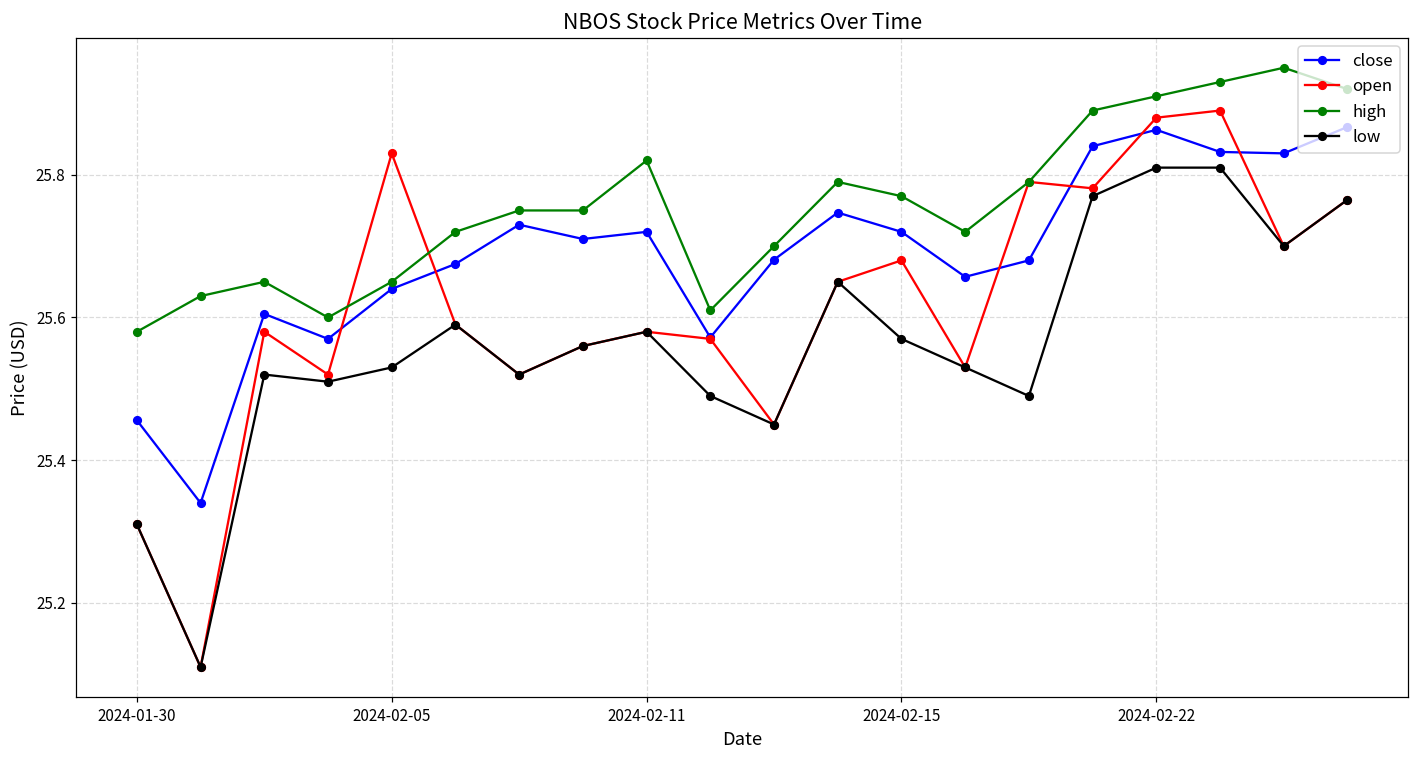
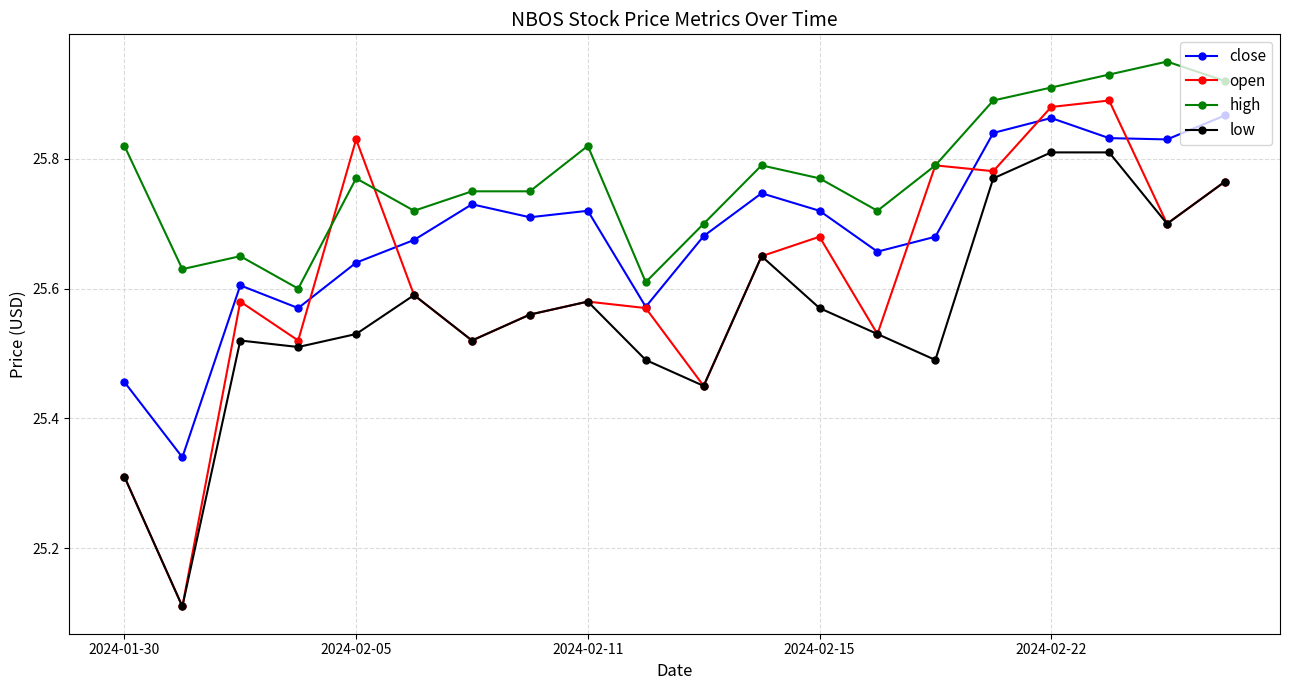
  {
    "close": {
      "2024-01-30": 25.46,
      "2024-02-05": 25.64,
      "2024-02-11": 25.72,
      "2024-02-15": 25.72,
      "2024-02-22": 25.86
    },
    "open": {
      "2024-02-05": 25.83,
      "2024-02-15": 25.68,
      "2024-02-22": 25.88
    },
    "high": {
-     "2024-01-30": 25.58,
-     "2024-02-05": 25.65,
+     "2024-01-30": 25.82,
+     "2024-02-05": 25.77,
      "2024-02-11": 25.82,
      "2024-02-15": 25.77,
      "2024-02-22": 25.91
    },
    "low": {
      "2024-02-05": 25.53,
      "2024-02-15": 25.57,
      "2024-02-22": 25.81
    }
  }
